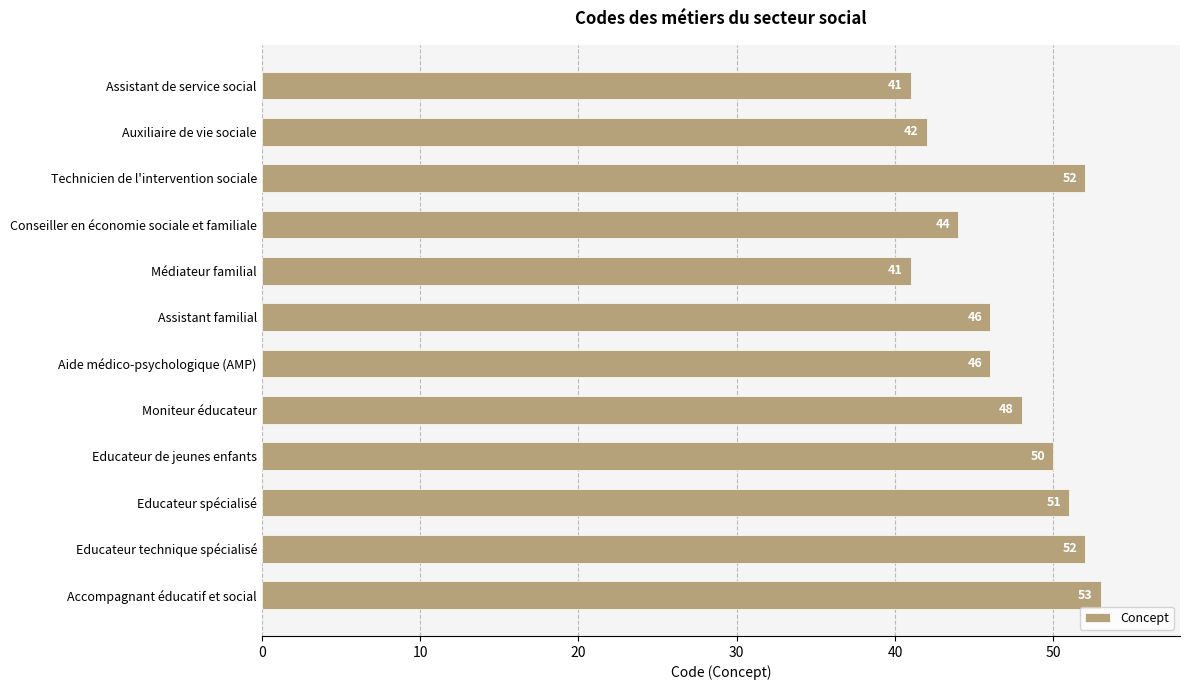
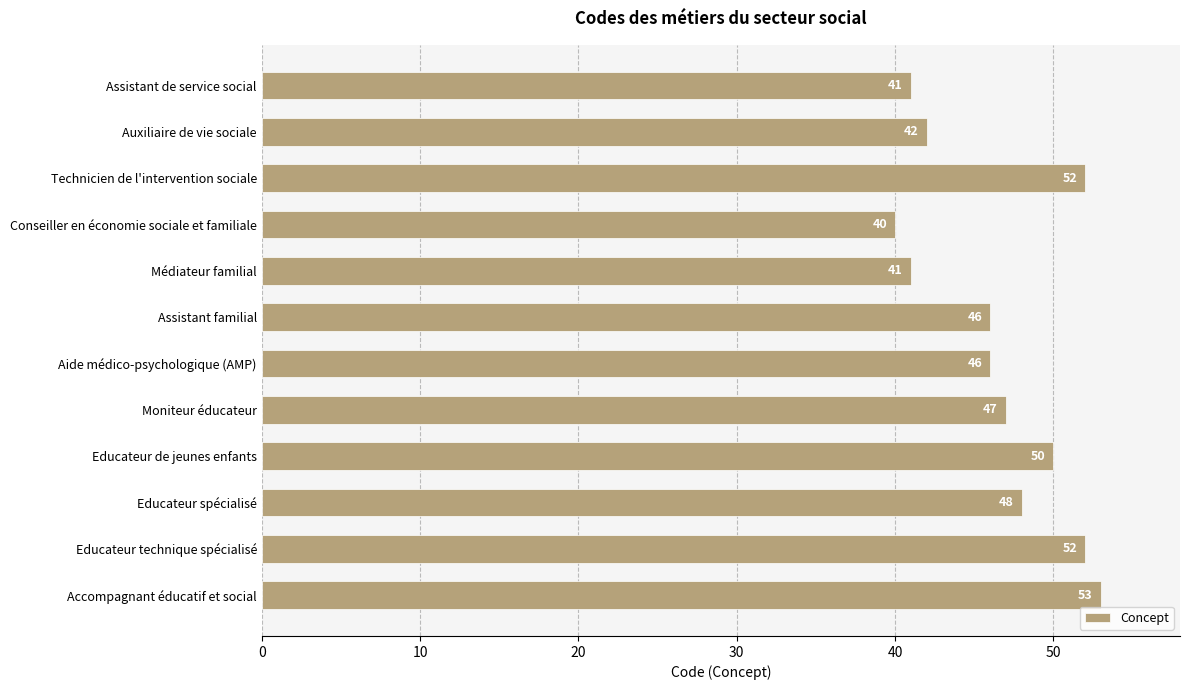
  {
    "Assistant de service social": 41,
    "Auxiliaire de vie sociale": 42,
    "Technicien de l'intervention sociale": 52,
-   "Conseiller en économie sociale et familiale": 44,
+   "Conseiller en économie sociale et familiale": 40,
    "Médiateur familial": 41,
    "Assistant familial": 46,
    "Aide médico-psychologique (AMP)": 46,
-   "Moniteur éducateur": 48,
+   "Moniteur éducateur": 47,
    "Educateur de jeunes enfants": 50,
-   "Educateur spécialisé": 51,
+   "Educateur spécialisé": 48,
    "Educateur technique spécialisé": 52,
    "Accompagnant éducatif et social": 53
  }
